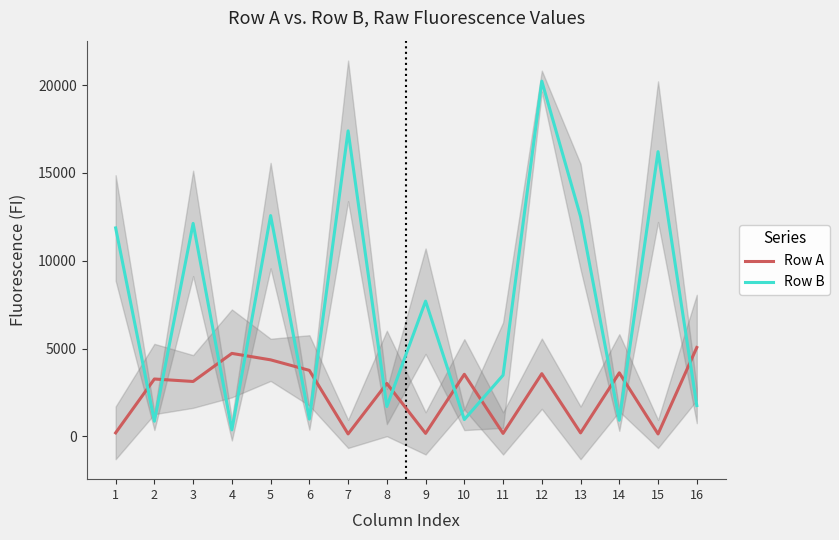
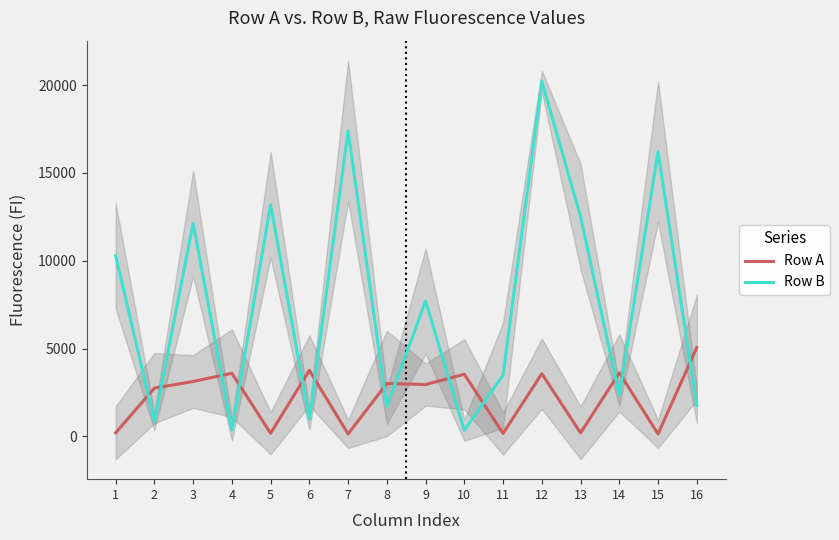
  {
    "Row A": {
      "1": 200,
-     "2": 3300,
+     "2": 2800,
      "3": 3100,
-     "4": 4700,
-     "5": 4400,
+     "4": 3600,
+     "5": 200,
      "6": 3800,
      "7": 100,
      "8": 3000,
-     "9": 200,
+     "9": 3000,
      "10": 3500,
      "11": 200,
      "12": 3600,
      "13": 200,
      "14": 3600,
      "15": 100,
      "16": 5100
    },
    "Row B": {
-     "1": 11900,
+     "1": 10300,
      "2": 900,
      "3": 12100,
      "4": 400,
-     "5": 12600,
+     "5": 13200,
      "6": 1000,
      "7": 17400,
      "8": 1700,
      "9": 7700,
-     "10": 1000,
+     "10": 400,
      "11": 3500,
      "12": 20200,
      "13": 12500,
-     "14": 900,
+     "14": 2400,
      "15": 16200,
      "16": 1800
    }
  }
